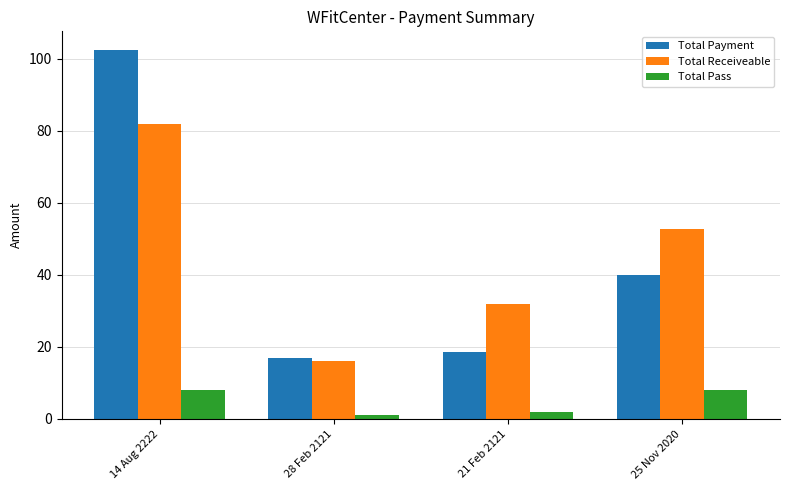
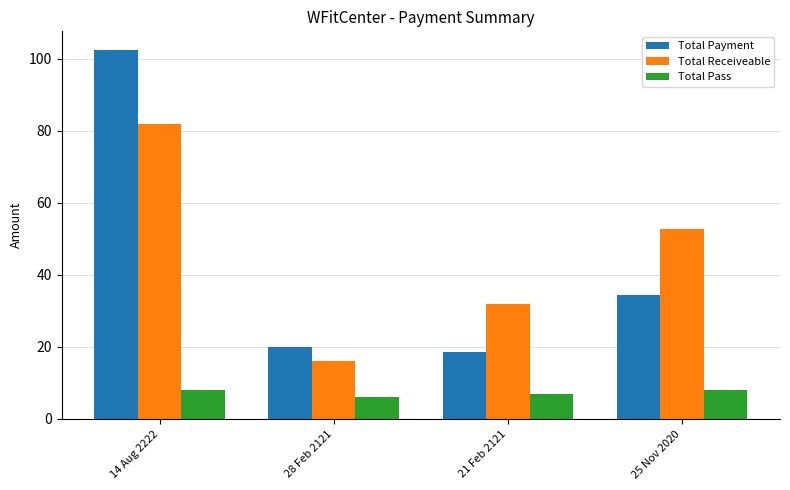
  {
    "Total Payment": {
      "14 Aug 2222": 103,
-     "28 Feb 2121": 17,
+     "28 Feb 2121": 20,
      "21 Feb 2121": 19,
-     "25 Nov 2020": 40
+     "25 Nov 2020": 34
    },
    "Total Receiveable": {
      "14 Aug 2222": 82,
      "28 Feb 2121": 16,
      "21 Feb 2121": 32,
      "25 Nov 2020": 53
    },
    "Total Pass": {
      "14 Aug 2222": 8,
-     "28 Feb 2121": 1,
-     "21 Feb 2121": 2,
+     "28 Feb 2121": 6,
+     "21 Feb 2121": 7,
      "25 Nov 2020": 8
    }
  }
